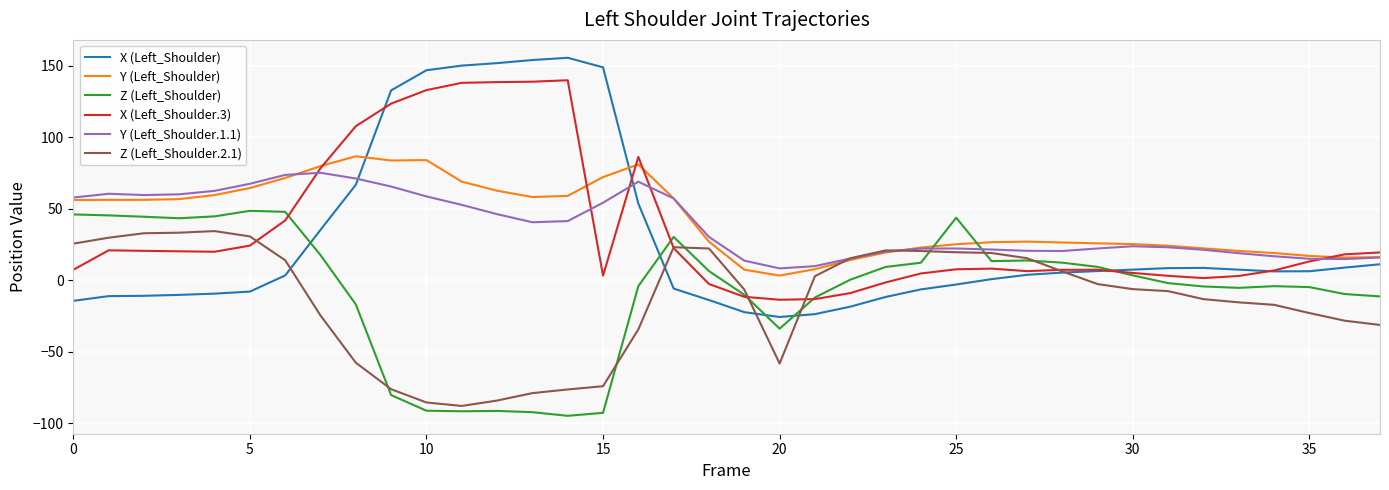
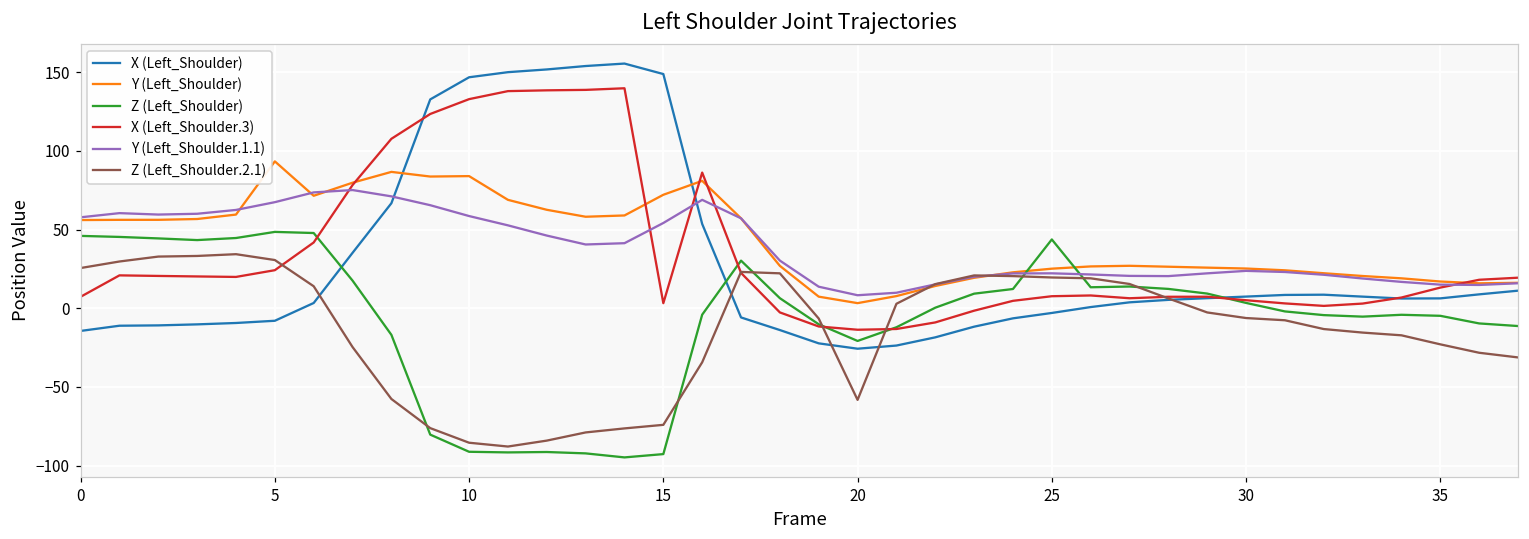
  {
    "X (Left_Shoulder)": {
      "0": -14,
      "5": -8,
      "10": 147,
      "15": 149,
      "20": -26,
      "25": -3,
      "30": 7,
      "35": 6
    },
    "Y (Left_Shoulder)": {
-     "5": 64,
+     "5": 93,
      "10": 84,
      "15": 72,
      "20": 3,
      "25": 25,
      "35": 17
    },
    "Z (Left_Shoulder)": {
      "0": 46,
      "5": 49,
      "10": -91,
      "15": -93,
-     "20": -34,
+     "20": -21,
      "25": 44,
      "35": -5
    },
    "X (Left_Shoulder.3)": {
      "0": 7,
      "5": 24,
      "10": 133,
      "15": 3,
      "20": -14,
      "25": 8,
      "35": 13
    },
    "Y (Left_Shoulder.1.1)": {
      "5": 67,
      "10": 59,
      "15": 54,
      "20": 8,
      "25": 22,
      "35": 15
    },
    "Z (Left_Shoulder.2.1)": {
      "0": 26,
      "5": 31,
      "10": -85,
      "15": -74,
      "20": -58,
      "25": 20,
      "30": -6,
      "35": -23
    }
  }
